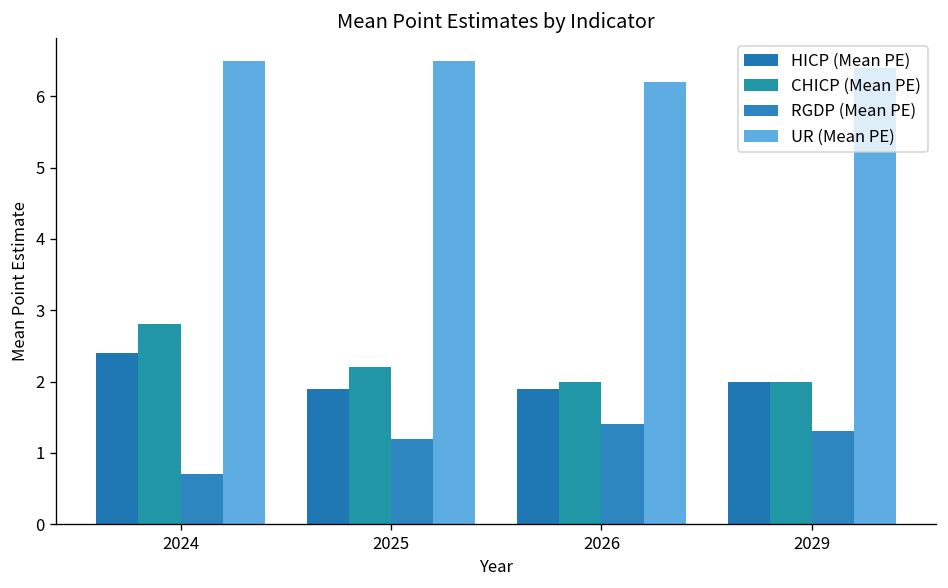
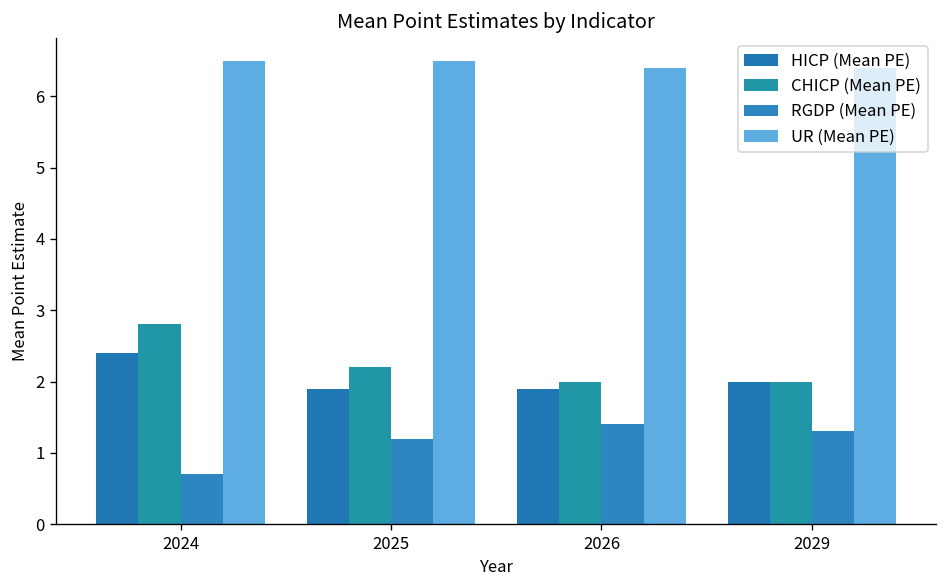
  {
    "UR (Mean PE)": {
      "2024": 6.5,
      "2025": 6.5,
-     "2026": 6.2
+     "2026": 6.4
    }
  }
